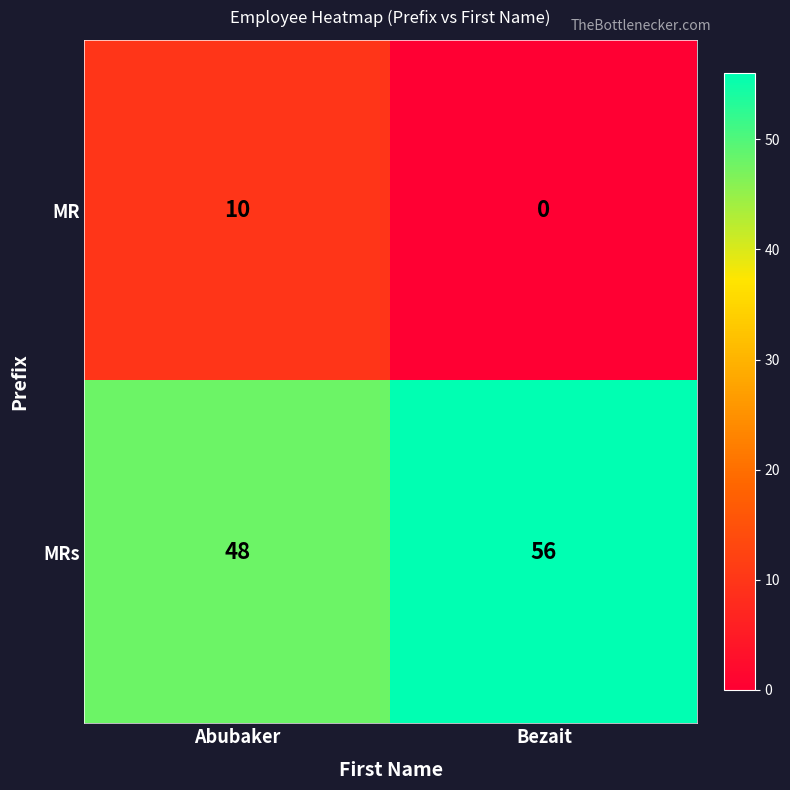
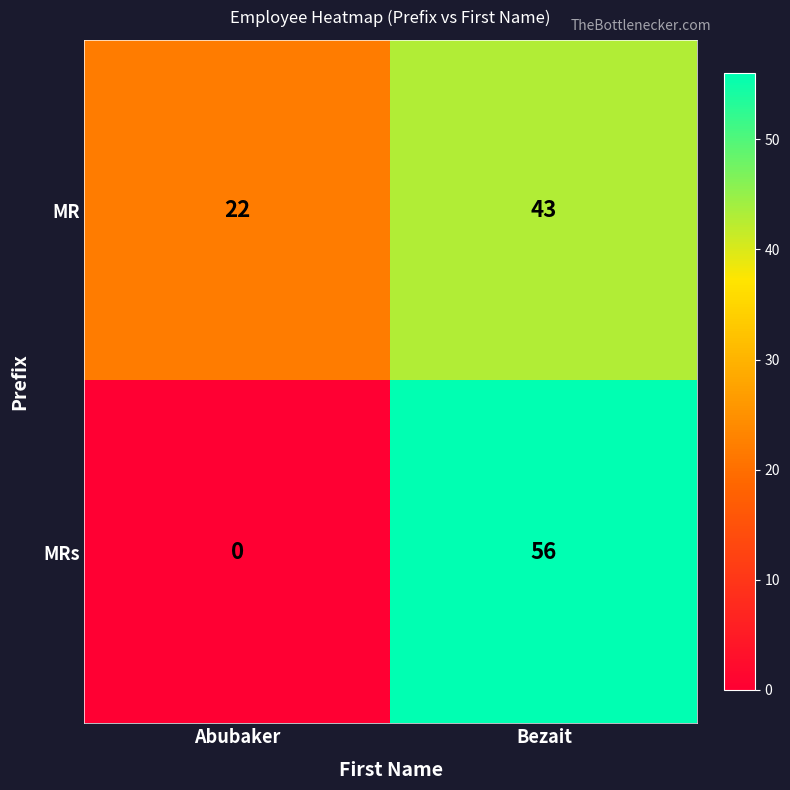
  {
    "MR": {
-     "Abubaker": 10,
-     "Bezait": 0
+     "Abubaker": 22,
+     "Bezait": 43
    },
    "MRs": {
-     "Abubaker": 48,
+     "Abubaker": 0,
      "Bezait": 56
    }
  }
